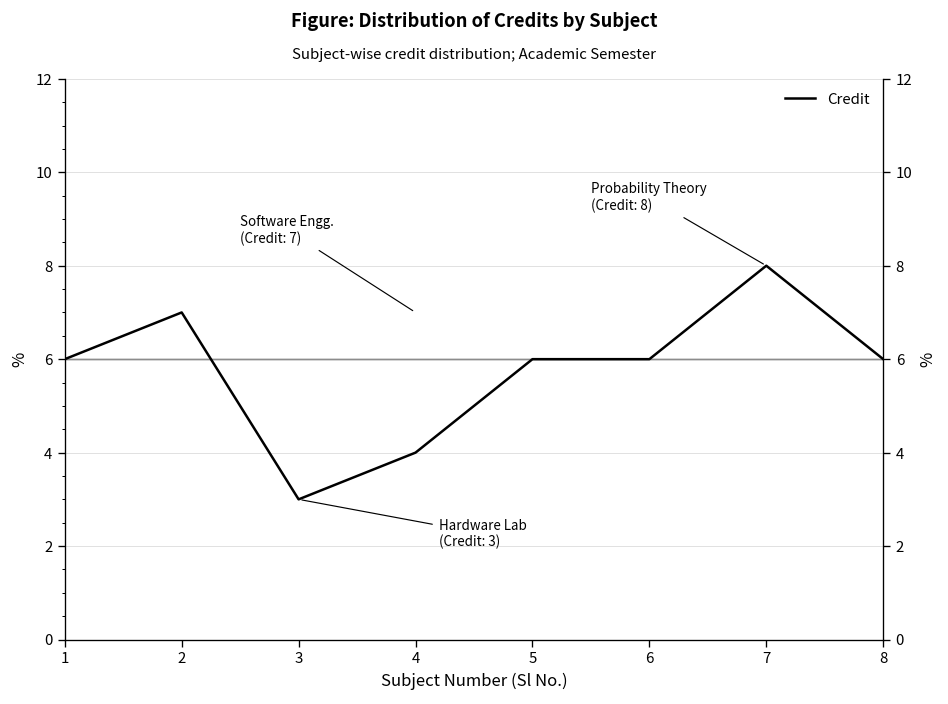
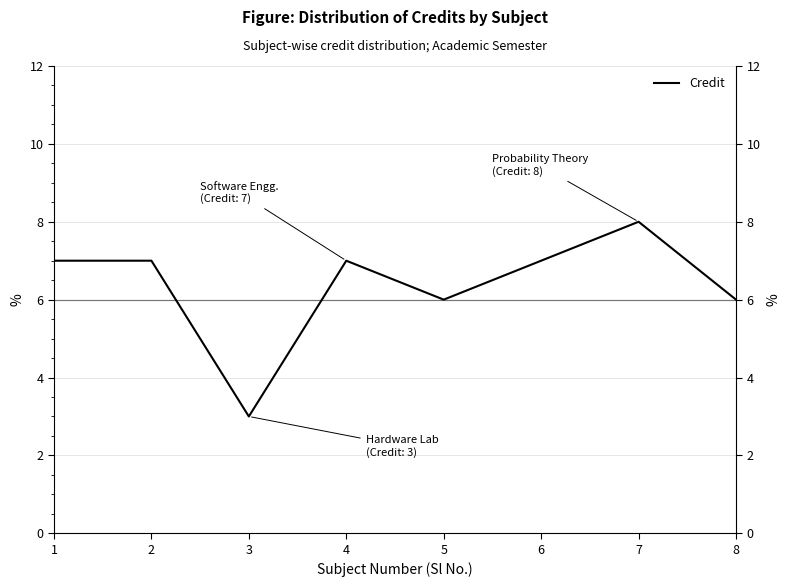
  {
-   "1": 6,
+   "1": 7,
    "2": 7,
-   "4": 4,
+   "4": 7,
    "5": 6,
-   "6": 6,
+   "6": 7,
    "8": 6
  }
